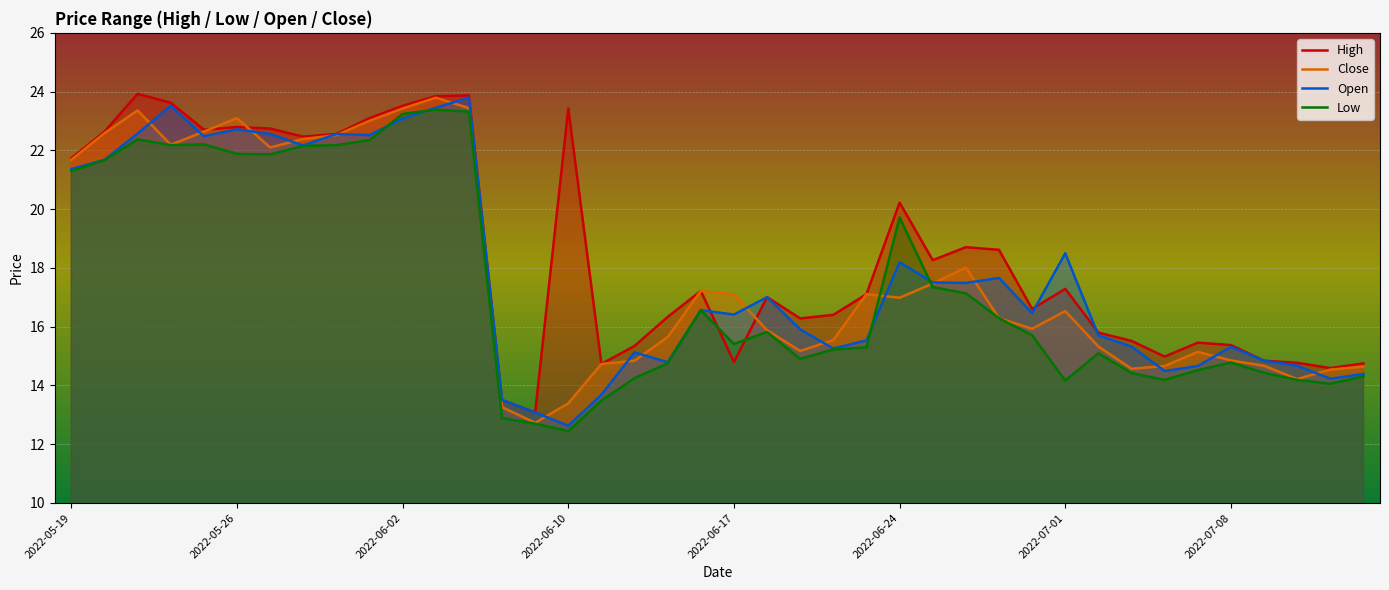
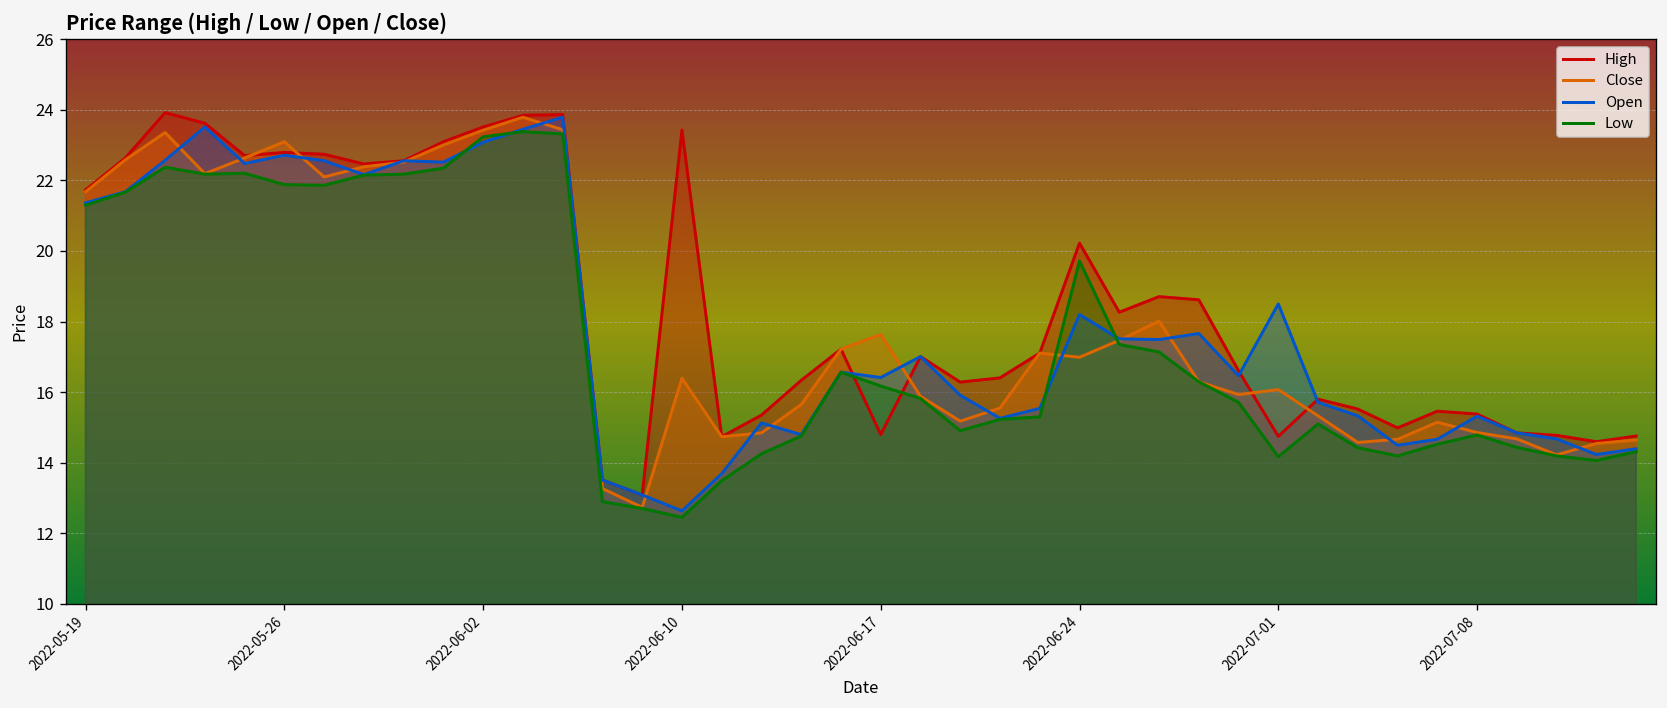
  {
    "High": {
      "2022-06-02": 23.5,
      "2022-06-10": 23.4,
      "2022-06-17": 14.8,
      "2022-06-24": 20.2,
-     "2022-07-01": 17.3
+     "2022-07-01": 14.7
    },
    "Close": {
      "2022-05-26": 23.1,
      "2022-06-02": 23.4,
-     "2022-06-10": 13.4,
-     "2022-06-17": 17.1,
+     "2022-06-10": 16.4,
+     "2022-06-17": 17.6,
      "2022-06-24": 17.0,
-     "2022-07-01": 16.5
+     "2022-07-01": 16.1
    },
    "Open": {
      "2022-06-02": 23.1,
      "2022-06-10": 12.6,
      "2022-06-17": 16.4,
      "2022-06-24": 18.2,
      "2022-07-01": 18.5
    },
    "Low": {
      "2022-05-26": 21.9,
      "2022-06-02": 23.2,
      "2022-06-10": 12.4,
-     "2022-06-17": 15.4,
+     "2022-06-17": 16.2,
      "2022-06-24": 19.7,
      "2022-07-01": 14.2
    }
  }
